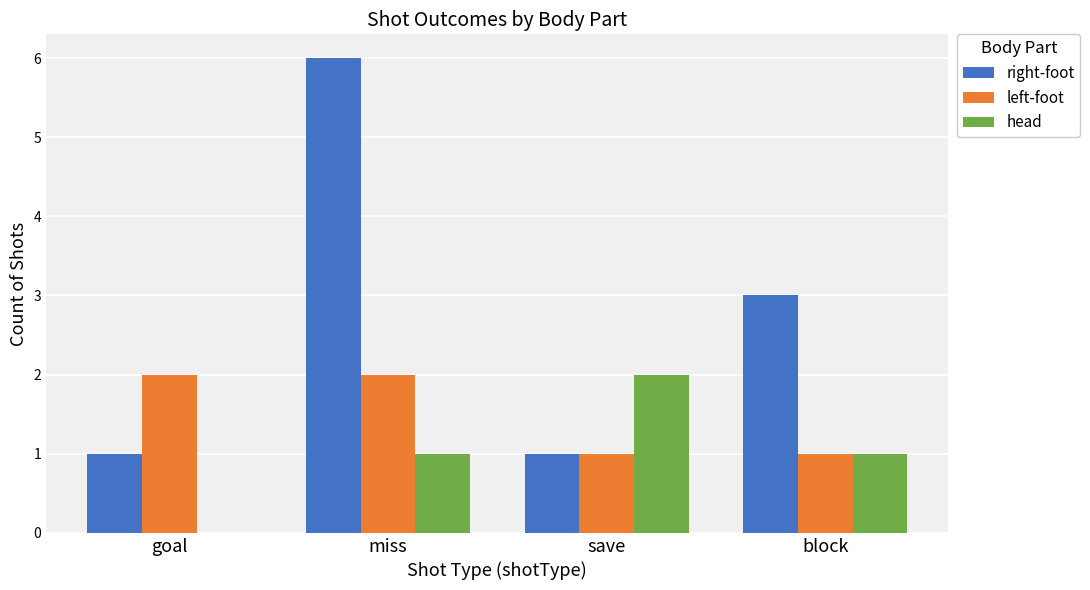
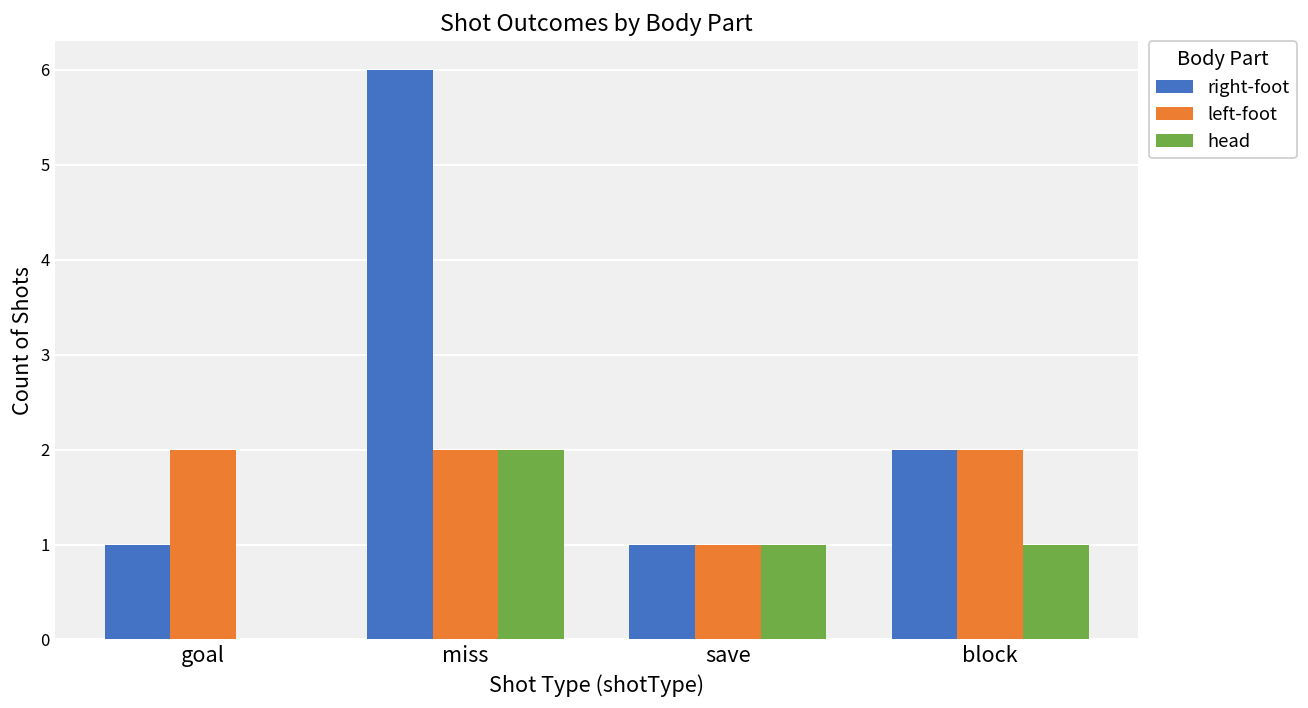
  {
    "right-foot": {
      "goal": 1,
      "miss": 6,
      "save": 1,
-     "block": 3
+     "block": 2
    },
    "left-foot": {
      "goal": 2,
      "miss": 2,
      "save": 1,
-     "block": 1
+     "block": 2
    },
    "head": {
      "goal": 0,
-     "miss": 1,
-     "save": 2,
+     "miss": 2,
+     "save": 1,
      "block": 1
    }
  }
